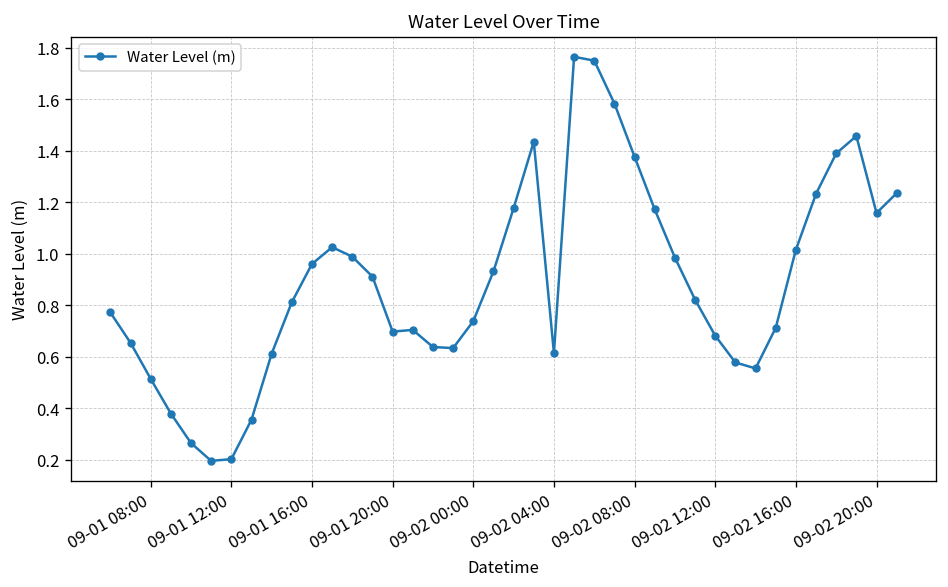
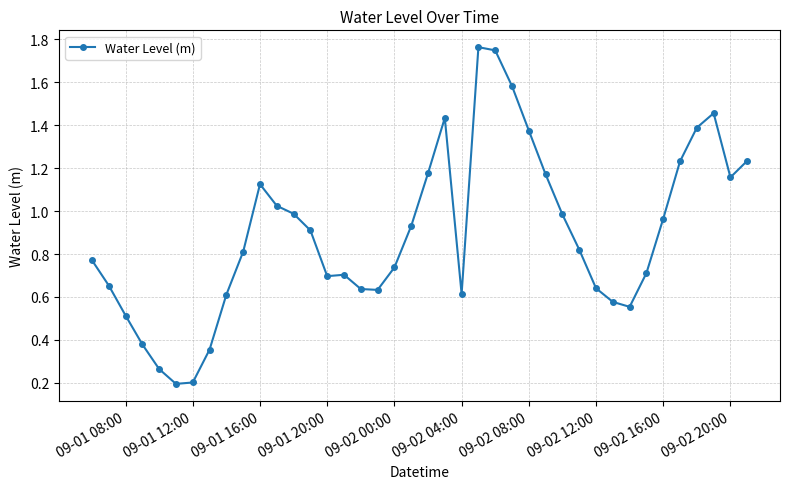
  {
    "09-01 08:00": 0.51,
    "09-01 12:00": 0.20,
-   "09-01 16:00": 0.96,
+   "09-01 16:00": 1.13,
    "09-01 20:00": 0.70,
    "09-02 00:00": 0.74,
    "09-02 04:00": 0.61,
    "09-02 08:00": 1.38,
-   "09-02 12:00": 0.68,
-   "09-02 16:00": 1.01,
+   "09-02 12:00": 0.64,
+   "09-02 16:00": 0.96,
    "09-02 20:00": 1.16
  }
